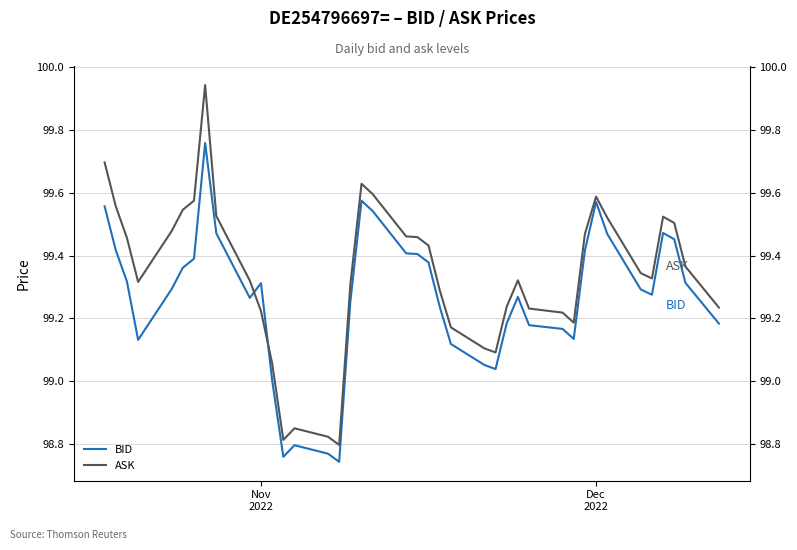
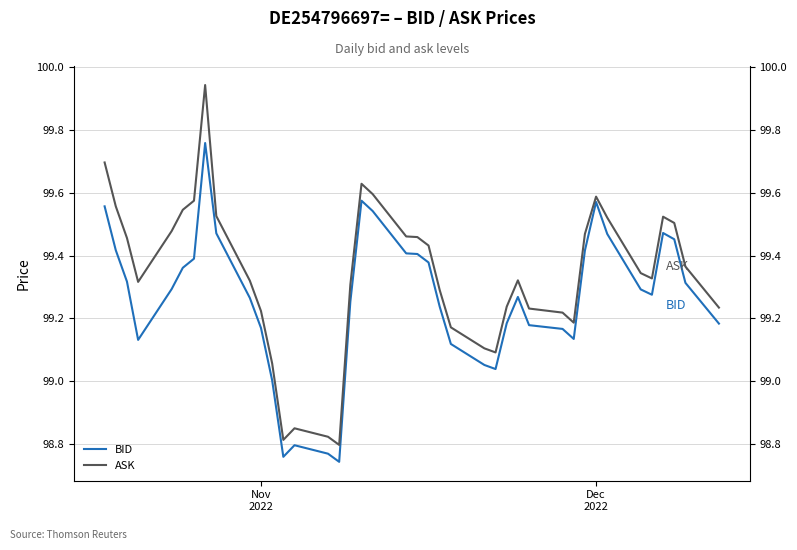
  {
    "BID": {
-     "Nov 2022": 99.31,
+     "Nov 2022": 99.17,
      "Dec 2022": 99.57
    },
    "ASK": {
      "Nov 2022": 99.22,
      "Dec 2022": 99.59
    }
  }
